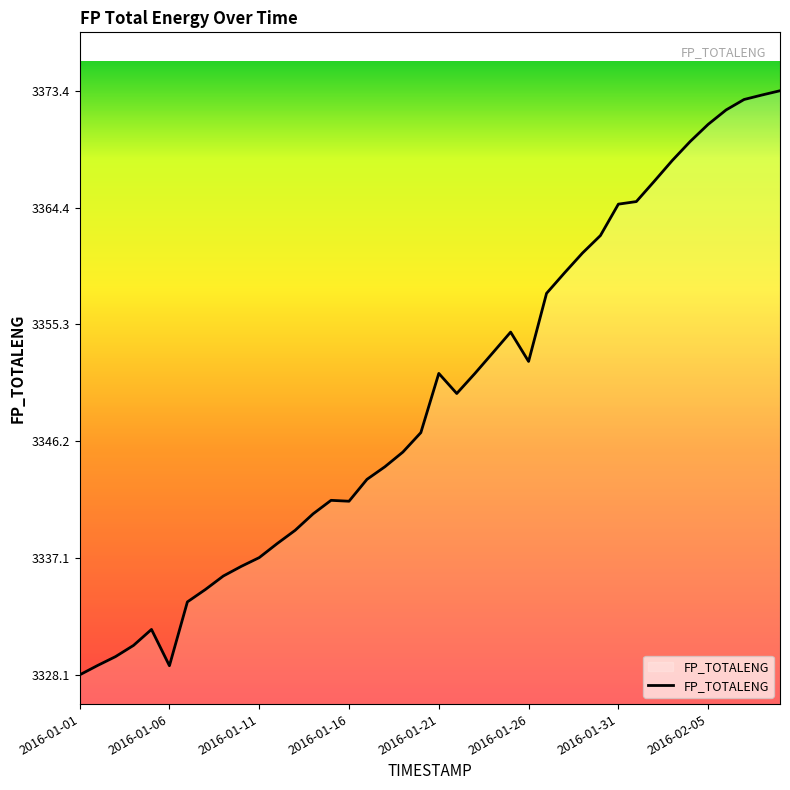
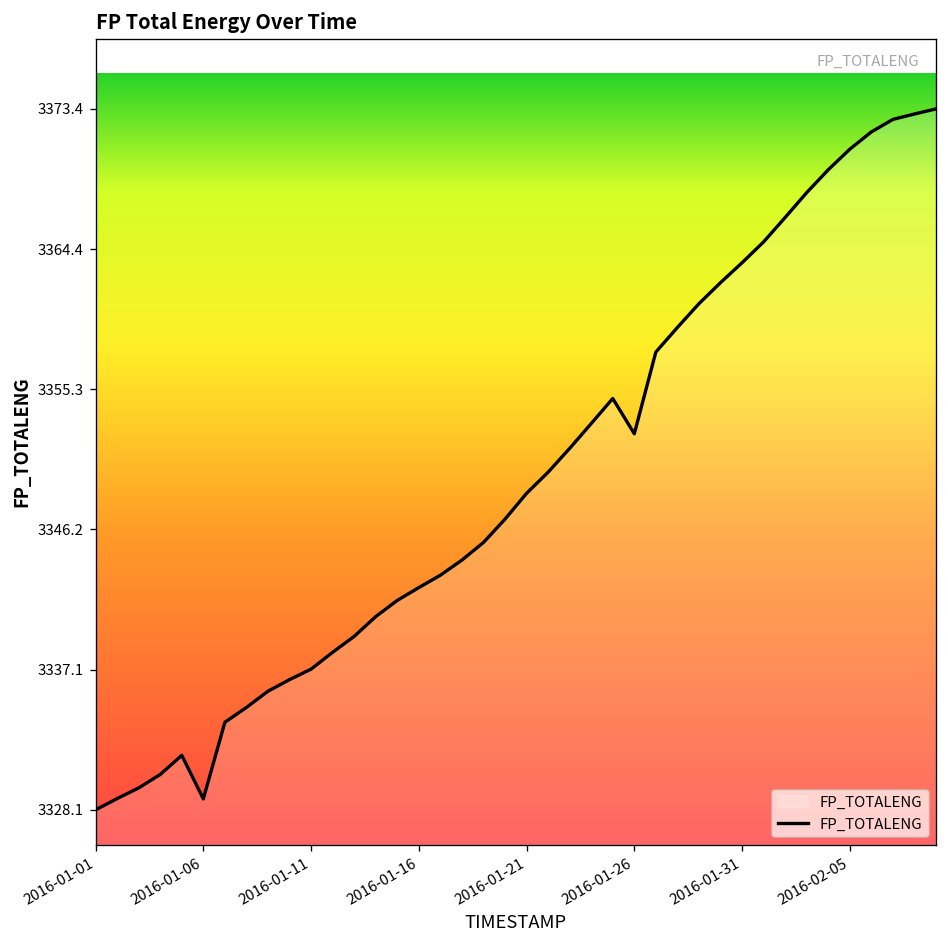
  {
    "2016-01-01": 3328.1,
    "2016-01-06": 3328.8,
    "2016-01-11": 3337.2,
-   "2016-01-16": 3341.6,
-   "2016-01-21": 3351.5,
+   "2016-01-16": 3342.5,
+   "2016-01-21": 3348.6,
    "2016-01-26": 3352.4,
-   "2016-01-31": 3364.6,
+   "2016-01-31": 3363.5,
    "2016-02-05": 3370.8
  }
